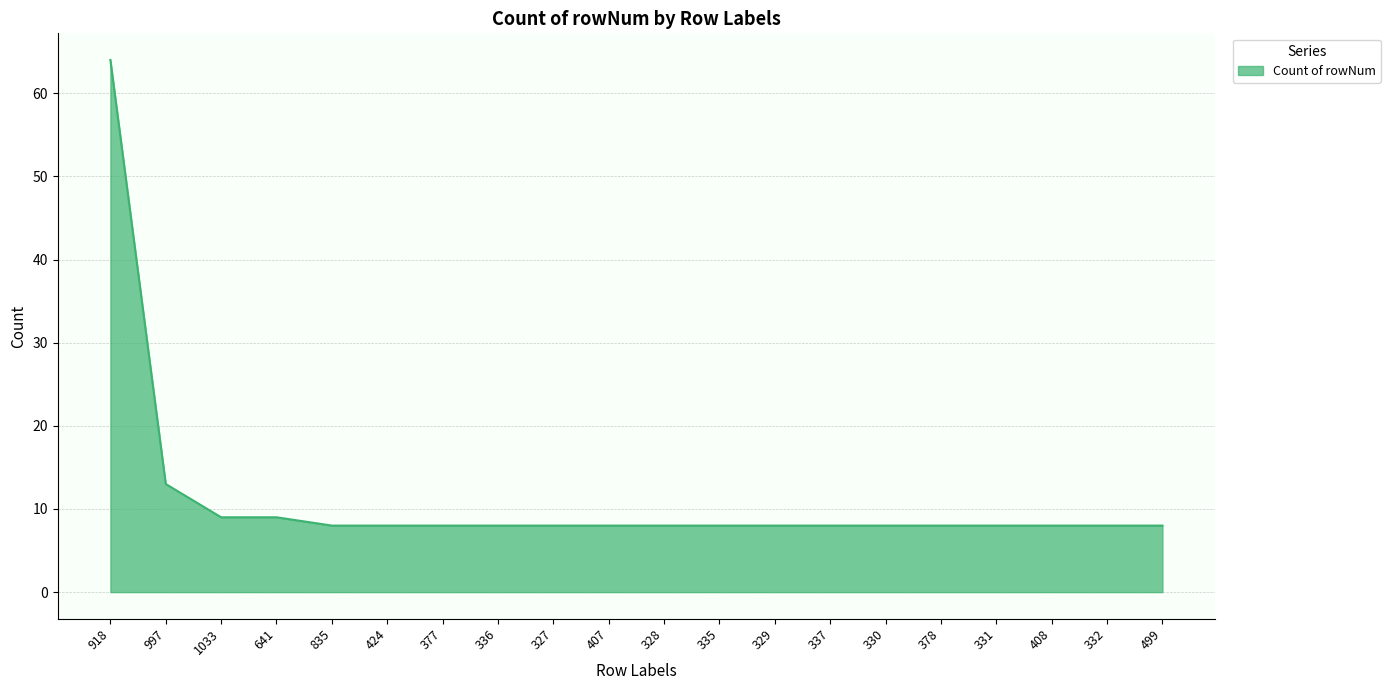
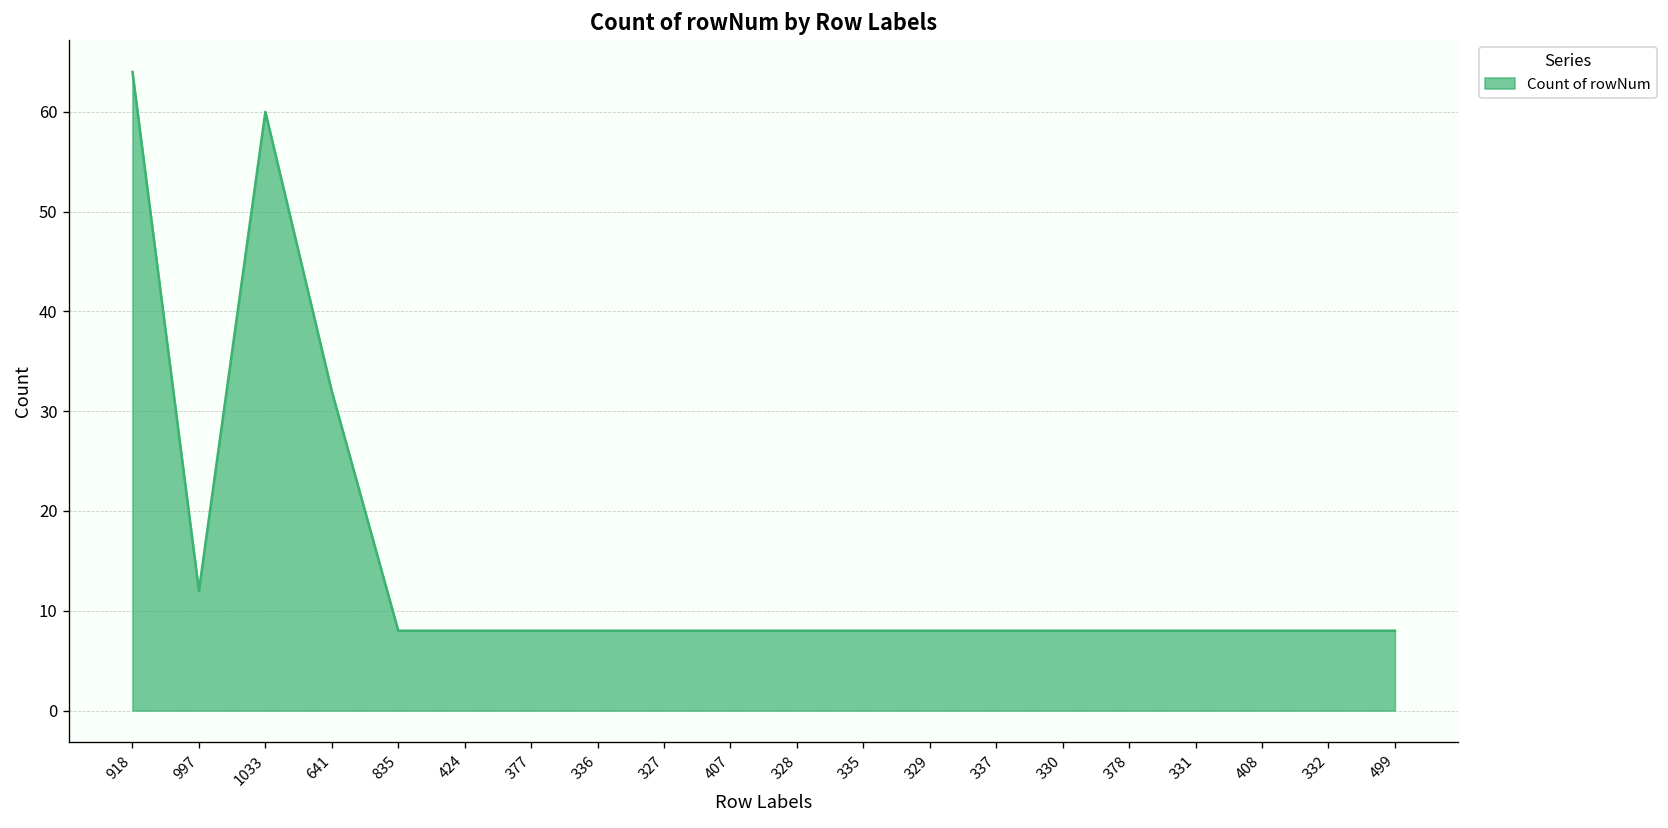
  {
    "918": 64,
-   "997": 13,
-   "1033": 9,
-   "641": 9,
+   "997": 12,
+   "1033": 60,
+   "641": 32,
    "835": 8,
    "424": 8,
    "377": 8,
    "336": 8,
    "327": 8,
    "407": 8,
    "328": 8,
    "335": 8,
    "329": 8,
    "337": 8,
    "330": 8,
    "378": 8,
    "331": 8,
    "408": 8,
    "332": 8,
    "499": 8
  }
